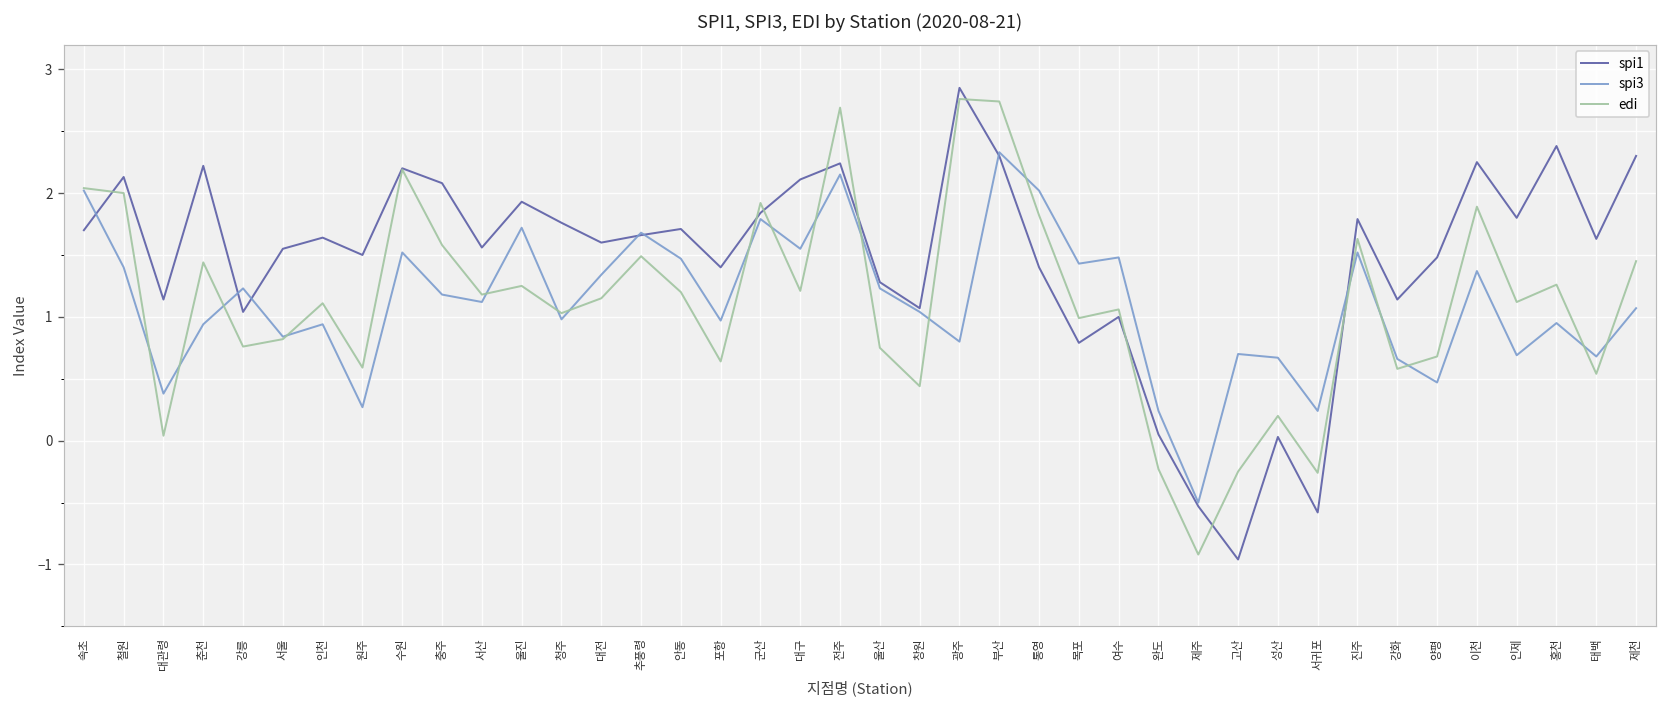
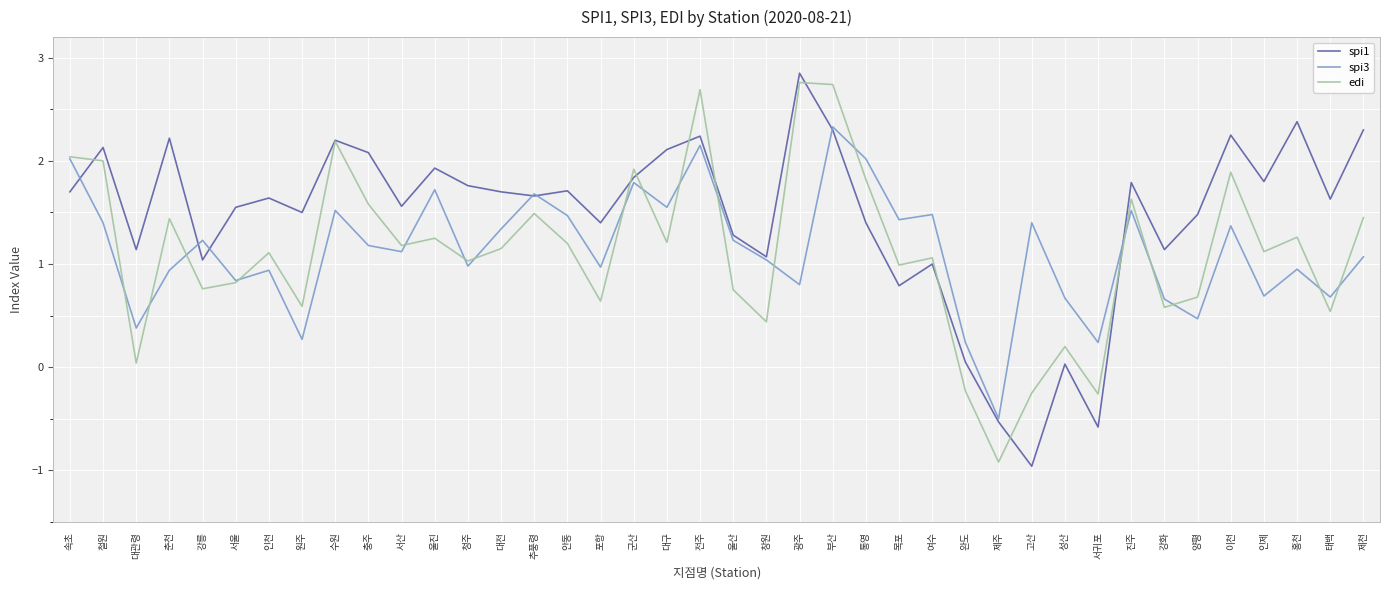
  {
    "spi1": {
      "속초": 1.7,
      "철원": 2.13,
      "대관령": 1.14,
      "춘천": 2.2,
      "강릉": 1.04,
      "서울": 1.55,
      "인천": 1.64,
      "원주": 1.5,
      "충주": 2.1,
      "서산": 1.56,
      "울진": 1.93,
      "청주": 1.76,
-     "대전": 1.6,
+     "대전": 1.7,
      "안동": 1.7,
      "포항": 1.4,
      "군산": 1.84,
      "대구": 2.1,
      "전주": 2.24,
      "울산": 1.3,
      "창원": 1.07,
      "광주": 2.85,
      "부산": 2.3,
      "통영": 1.4,
      "목포": 0.8,
      "여수": 1.0,
      "완도": 0.05,
      "제주": -0.53,
      "고산": -0.96,
      "성산": 0.03,
      "서귀포": -0.6,
      "진주": 1.8,
      "강화": 1.14,
      "양평": 1.5,
      "이천": 2.25,
      "인제": 1.8,
      "홍천": 2.4,
      "태백": 1.63,
      "제천": 2.3
    },
    "spi3": {
      "철원": 1.4,
      "대관령": 0.4,
      "춘천": 0.94,
      "강릉": 1.23,
      "인천": 0.94,
      "원주": 0.27,
      "수원": 1.5,
      "충주": 1.2,
      "서산": 1.1,
      "울진": 1.7,
      "청주": 1.0,
      "대전": 1.34,
      "안동": 1.47,
      "포항": 0.97,
      "군산": 1.8,
      "대구": 1.55,
      "전주": 2.15,
      "울산": 1.23,
      "창원": 1.04,
      "광주": 0.8,
      "부산": 2.33,
      "통영": 2.0,
      "목포": 1.43,
      "여수": 1.5,
      "완도": 0.24,
      "제주": -0.5,
-     "고산": 0.7,
+     "고산": 1.4,
      "성산": 0.67,
      "서귀포": 0.24,
      "진주": 1.5,
      "강화": 0.66,
      "양평": 0.47,
      "이천": 1.37,
      "인제": 0.7,
      "홍천": 0.95,
      "태백": 0.7,
      "제천": 1.07
    },
    "edi": {
      "철원": 2.0,
      "대관령": 0.04,
      "춘천": 1.44,
      "강릉": 0.76,
      "인천": 1.1,
      "원주": 0.6,
      "충주": 1.6,
      "서산": 1.2,
      "울진": 1.25,
      "청주": 1.03,
      "대전": 1.15,
      "추풍령": 1.5,
      "안동": 1.2,
      "포항": 0.64,
      "군산": 1.9,
      "대구": 1.2,
      "전주": 2.7,
      "울산": 0.75,
      "창원": 0.44,
      "광주": 2.76,
      "부산": 2.74,
      "통영": 1.8,
      "목포": 1.0,
      "여수": 1.06,
      "완도": -0.23,
      "제주": -0.9,
      "고산": -0.25,
      "성산": 0.2,
      "서귀포": -0.26,
      "진주": 1.63,
      "강화": 0.6,
      "양평": 0.7,
      "이천": 1.9,
      "인제": 1.1,
      "홍천": 1.26,
      "태백": 0.54,
      "제천": 1.45
    }
  }
